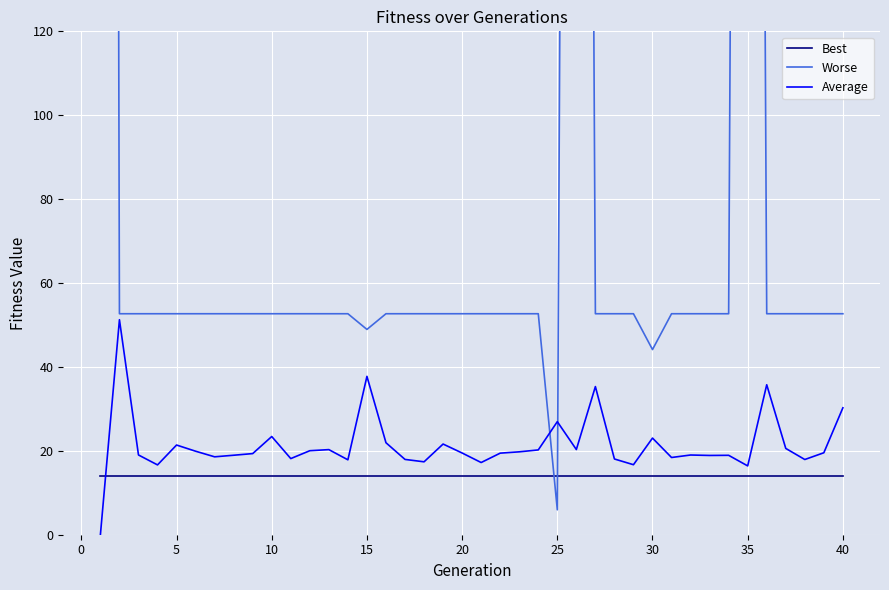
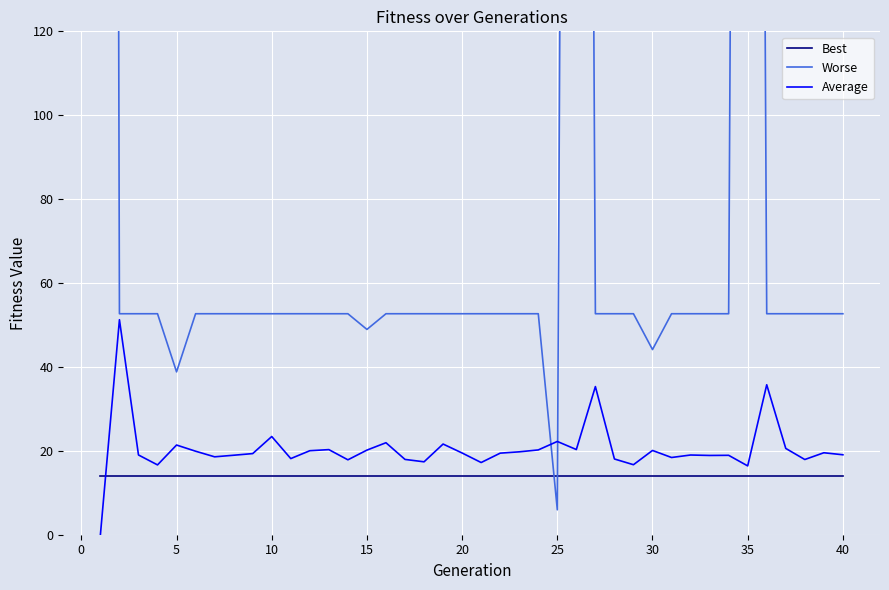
  {
    "Best": {
      "5": 14,
      "10": 14,
      "15": 14,
      "20": 14,
      "25": 14,
      "30": 14,
      "35": 14,
      "40": 14
    },
    "Worse": {
-     "5": 53,
+     "5": 39,
      "10": 53,
      "15": 49,
      "20": 53,
      "25": 6,
      "30": 44,
      "40": 53
    },
    "Average": {
      "5": 21,
      "10": 23,
-     "15": 38,
+     "15": 20,
      "20": 19,
-     "25": 27,
-     "30": 23,
+     "25": 22,
+     "30": 20,
      "35": 16,
-     "40": 30
+     "40": 19
    }
  }
